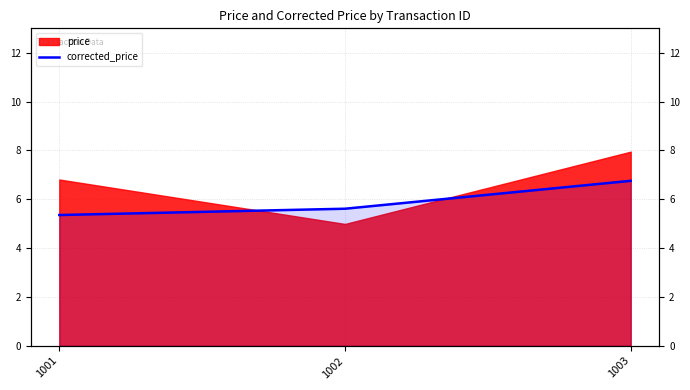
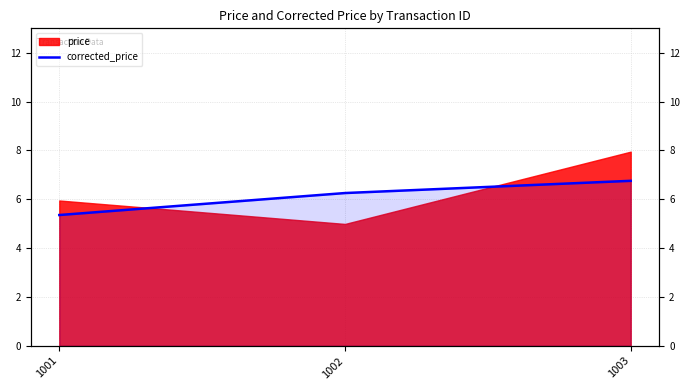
  {
    "price": {
-     "1001": 6.8,
+     "1001": 6.0,
      "1002": 5.0,
      "1003": 8.0
    },
    "corrected_price": {
      "1001": 5.4,
-     "1002": 5.6,
+     "1002": 6.3,
      "1003": 6.8
    }
  }
